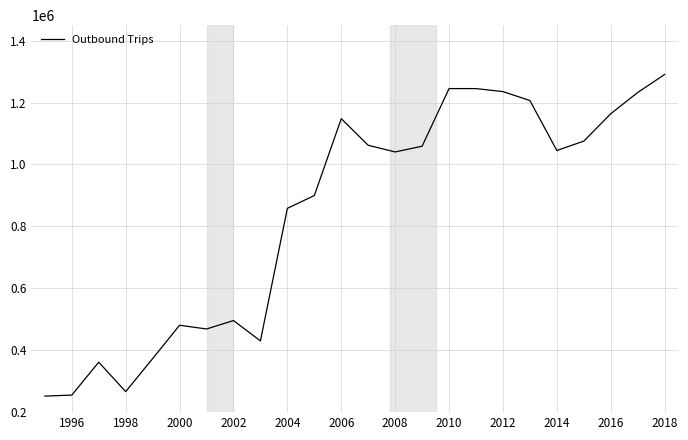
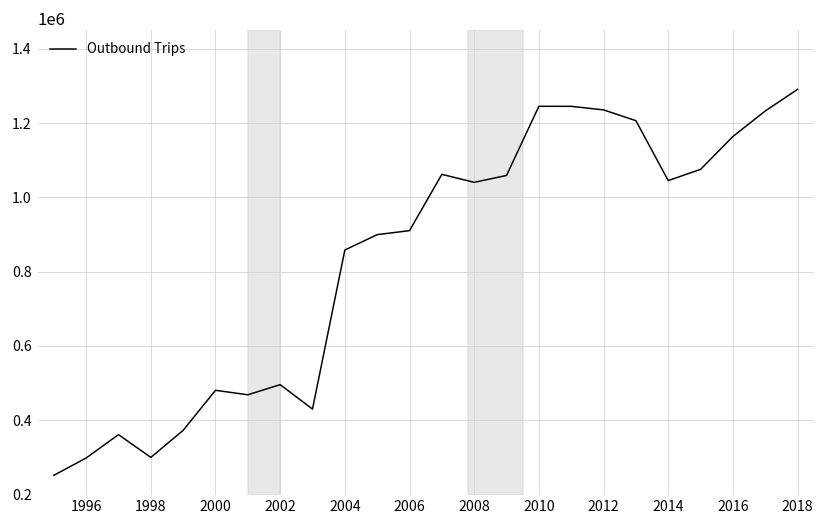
  {
-   "1996": 260000,
-   "1998": 270000,
+   "1996": 300000,
+   "1998": 300000,
    "2000": 480000,
    "2004": 860000,
-   "2006": 1150000,
+   "2006": 910000,
    "2010": 1250000,
    "2012": 1240000,
    "2014": 1050000,
    "2016": 1160000,
    "2018": 1290000
  }
